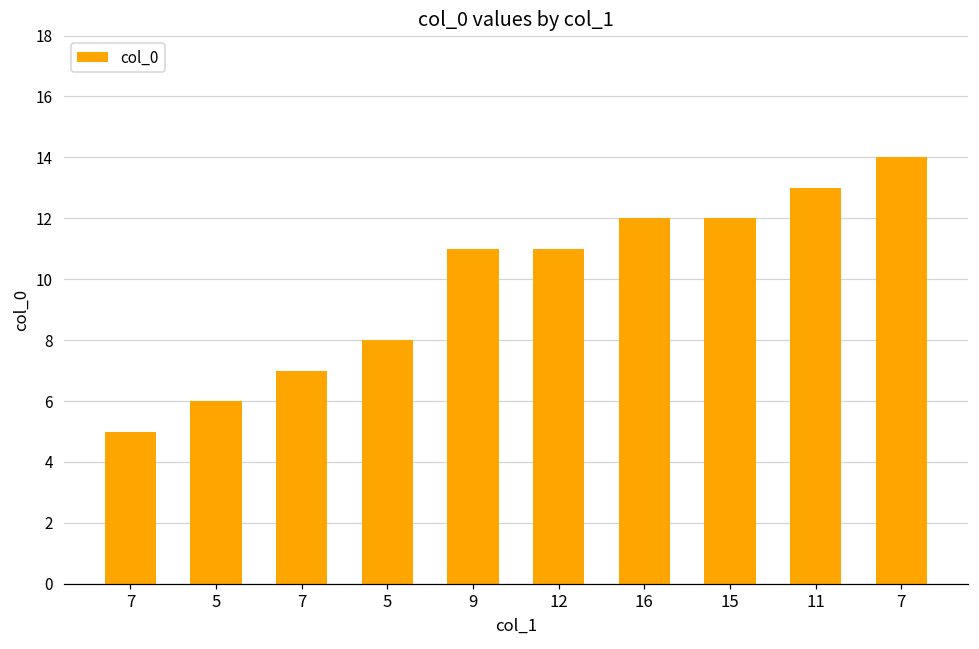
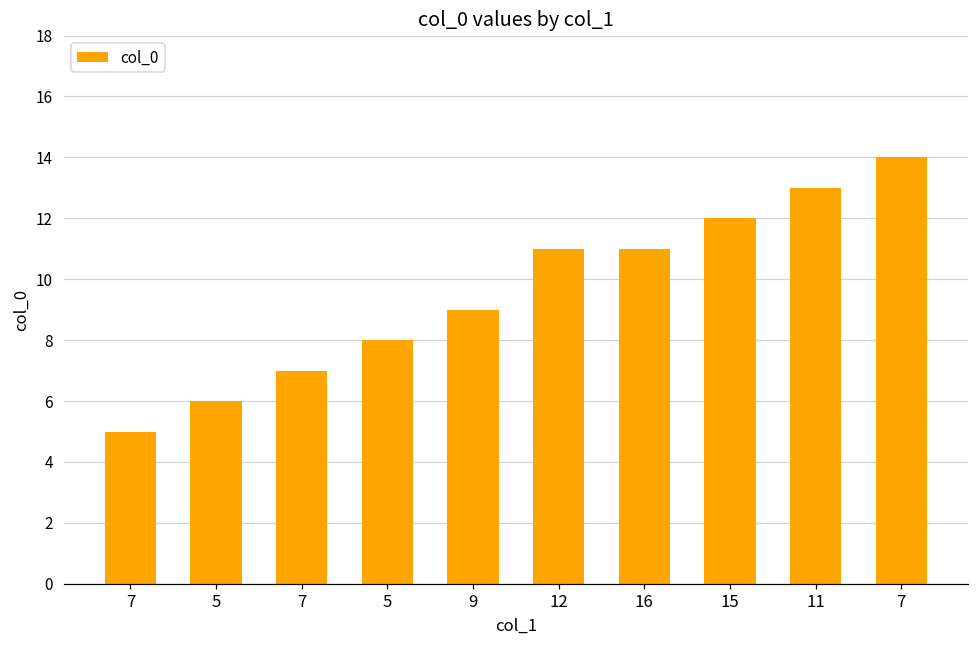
  {
-   "9": 11,
+   "9": 9,
    "12": 11,
-   "16": 12,
+   "16": 11,
    "15": 12,
    "11": 13
  }
